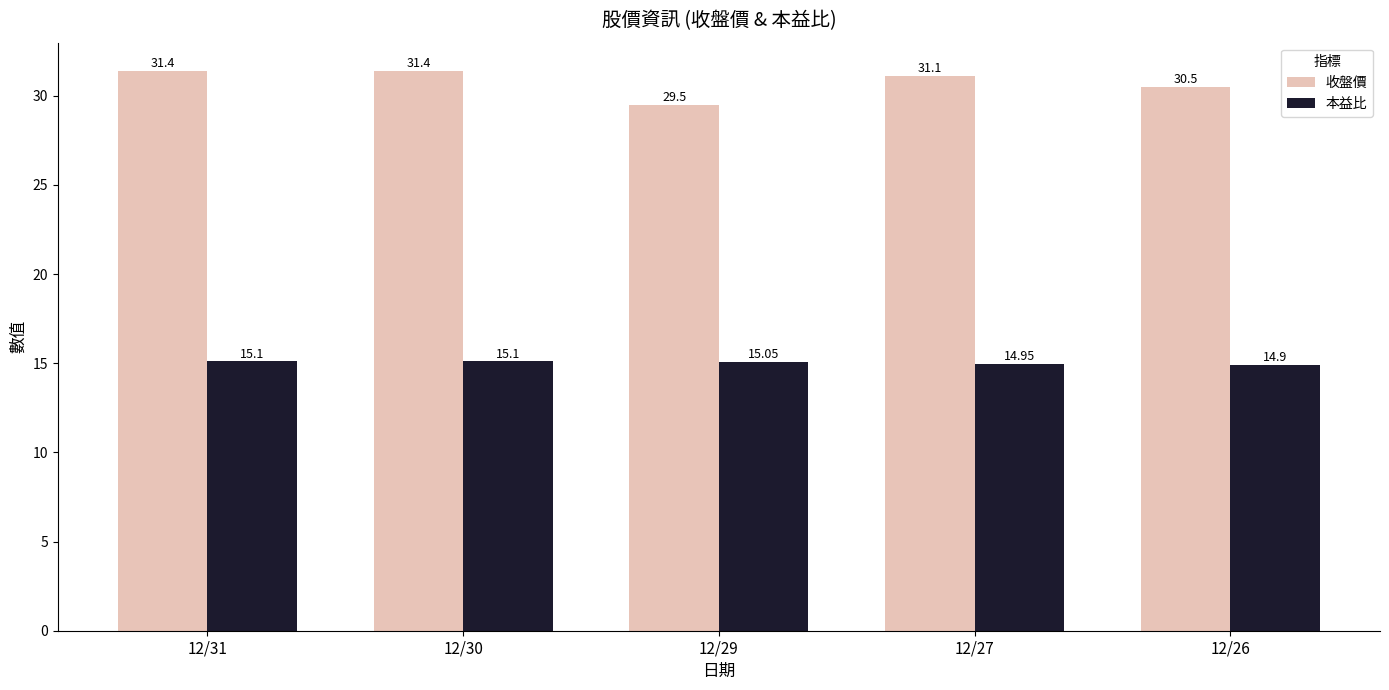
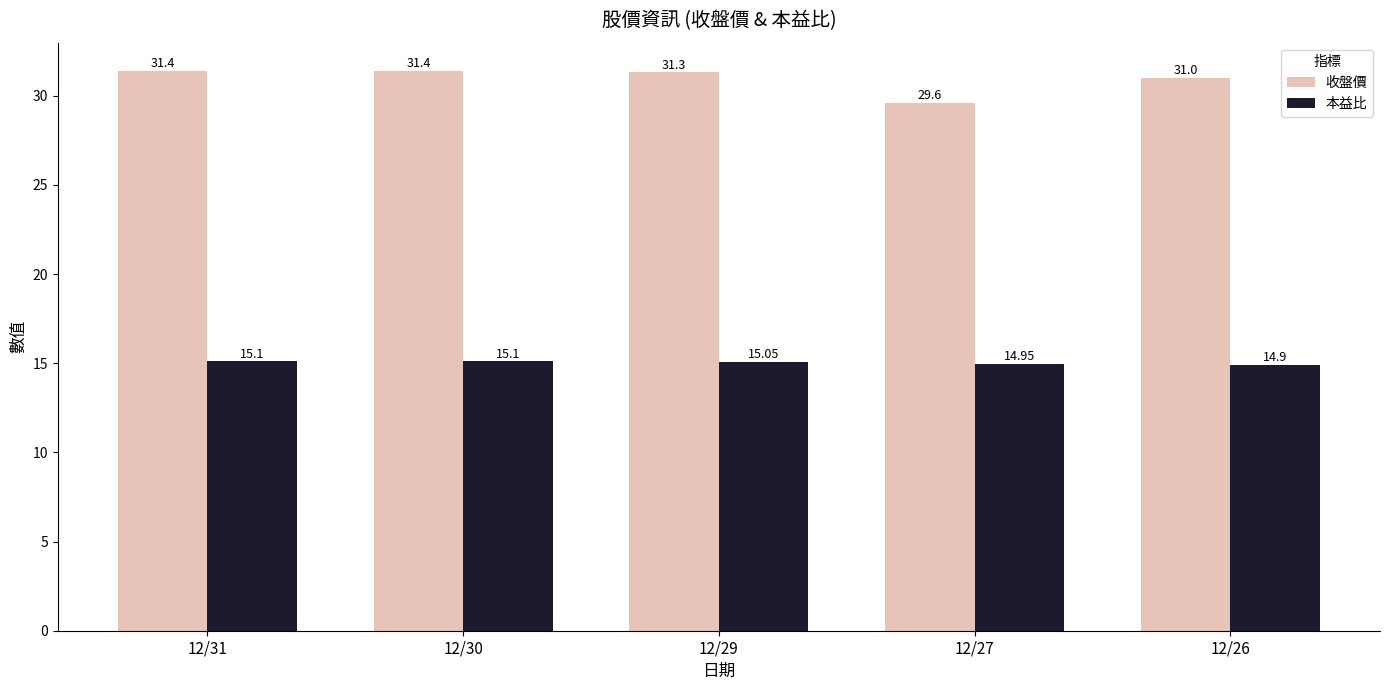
  {
    "收盤價": {
      "12/31": 31.4,
      "12/30": 31.4,
-     "12/29": 29.5,
-     "12/27": 31.1,
-     "12/26": 30.5
+     "12/29": 31.3,
+     "12/27": 29.6,
+     "12/26": 31.0
    },
    "本益比": {
      "12/31": 15.1,
      "12/30": 15.1,
      "12/29": 15.05,
      "12/27": 14.95,
      "12/26": 14.9
    }
  }
